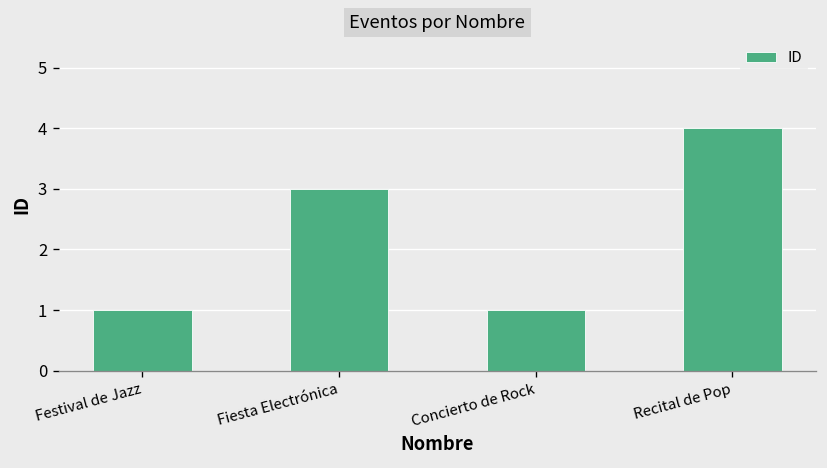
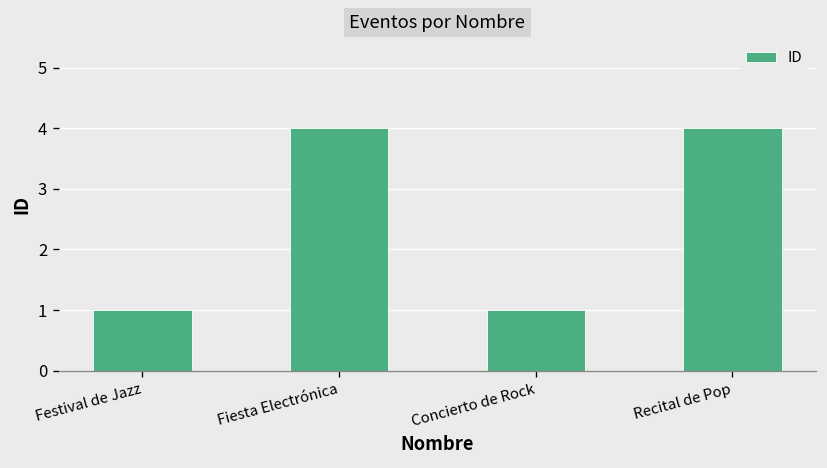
  {
    "Festival de Jazz": 1,
-   "Fiesta Electrónica": 3,
+   "Fiesta Electrónica": 4,
    "Concierto de Rock": 1,
    "Recital de Pop": 4
  }
